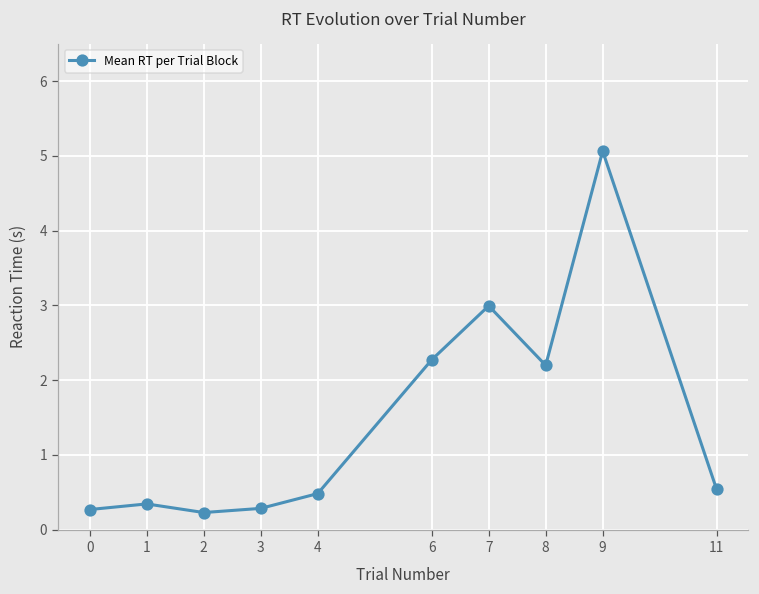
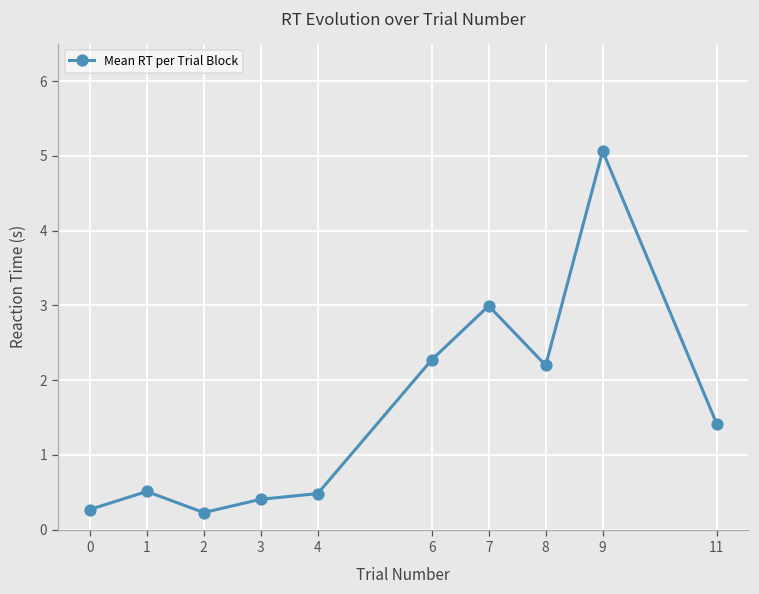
  {
    "0": 0.3,
-   "1": 0.3,
+   "1": 0.5,
    "2": 0.2,
-   "3": 0.3,
+   "3": 0.4,
    "4": 0.5,
    "6": 2.3,
    "7": 3.0,
    "8": 2.2,
    "9": 5.1,
-   "11": 0.5
+   "11": 1.4
  }
